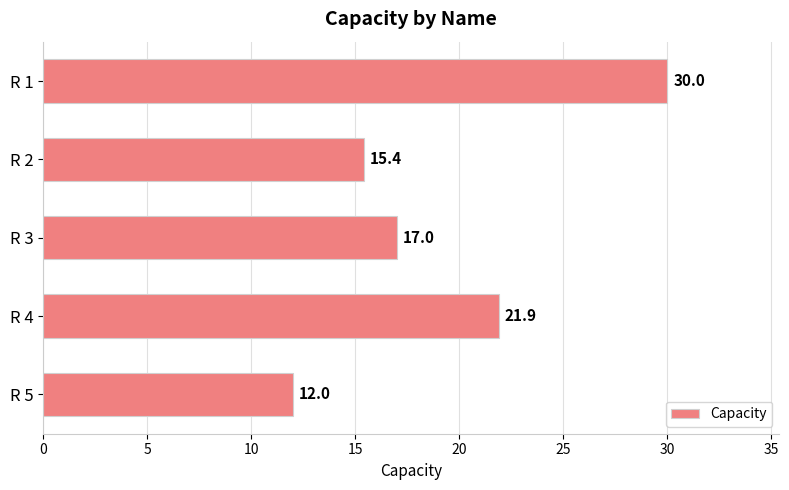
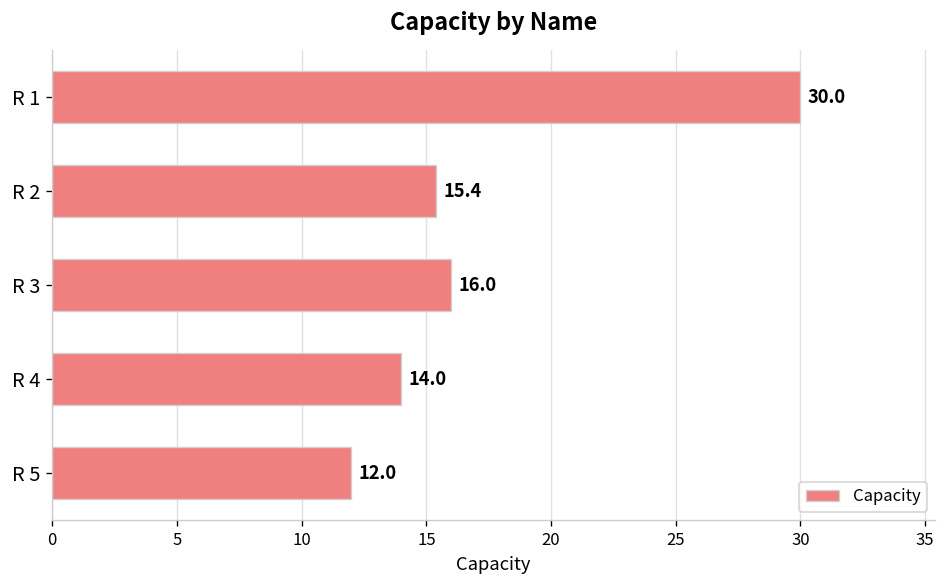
  {
    "R 1": 30.0,
    "R 2": 15.4,
-   "R 3": 17.0,
-   "R 4": 21.9,
+   "R 3": 16.0,
+   "R 4": 14.0,
    "R 5": 12.0
  }
